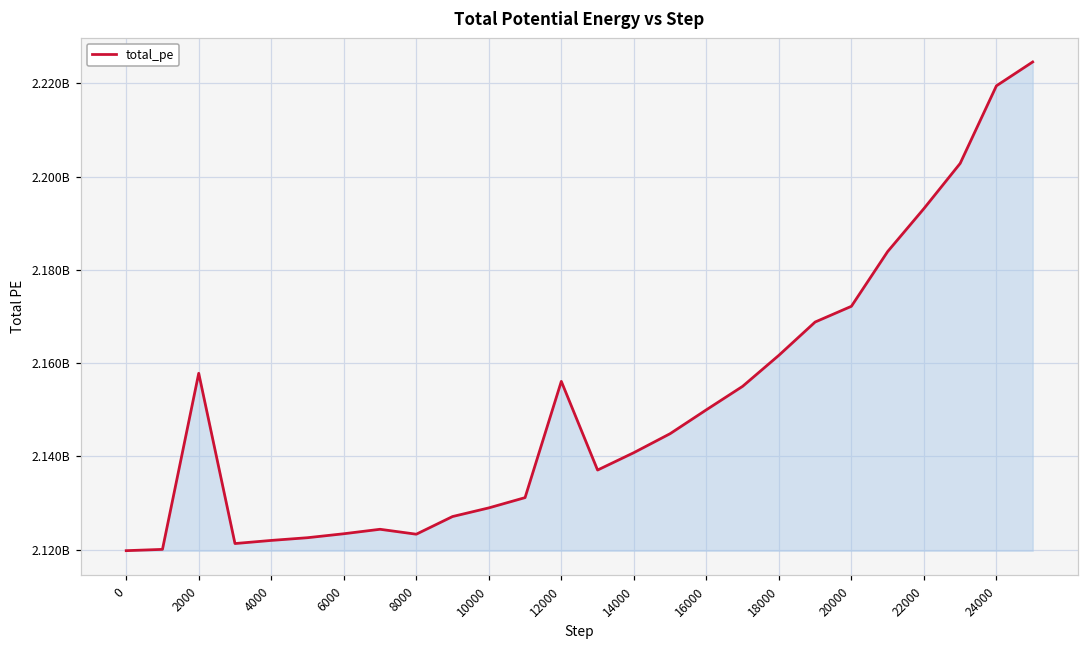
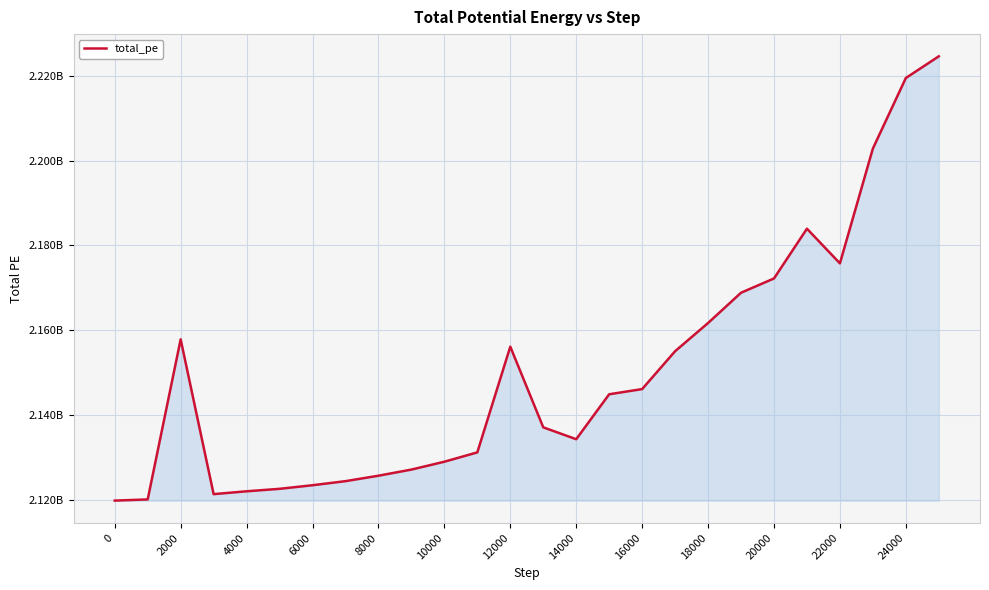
  {
    "0": 2120000000,
    "2000": 2158000000,
    "4000": 2122000000,
    "6000": 2123000000,
-   "8000": 2123000000,
+   "8000": 2126000000,
    "10000": 2129000000,
    "12000": 2156000000,
-   "14000": 2141000000,
-   "16000": 2150000000,
+   "14000": 2134000000,
+   "16000": 2146000000,
    "18000": 2162000000,
    "20000": 2172000000,
-   "22000": 2193000000,
+   "22000": 2176000000,
    "24000": 2219000000
  }
